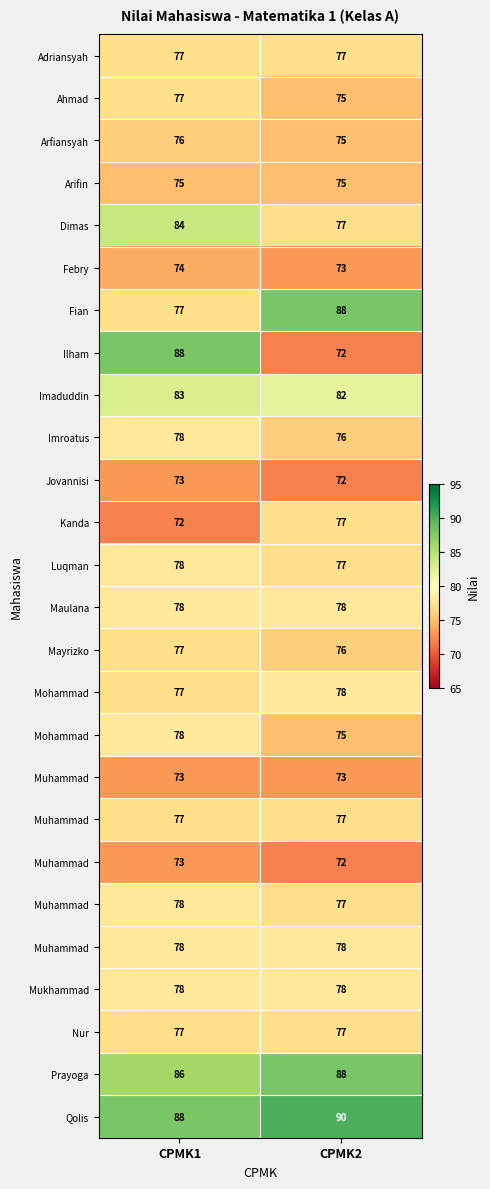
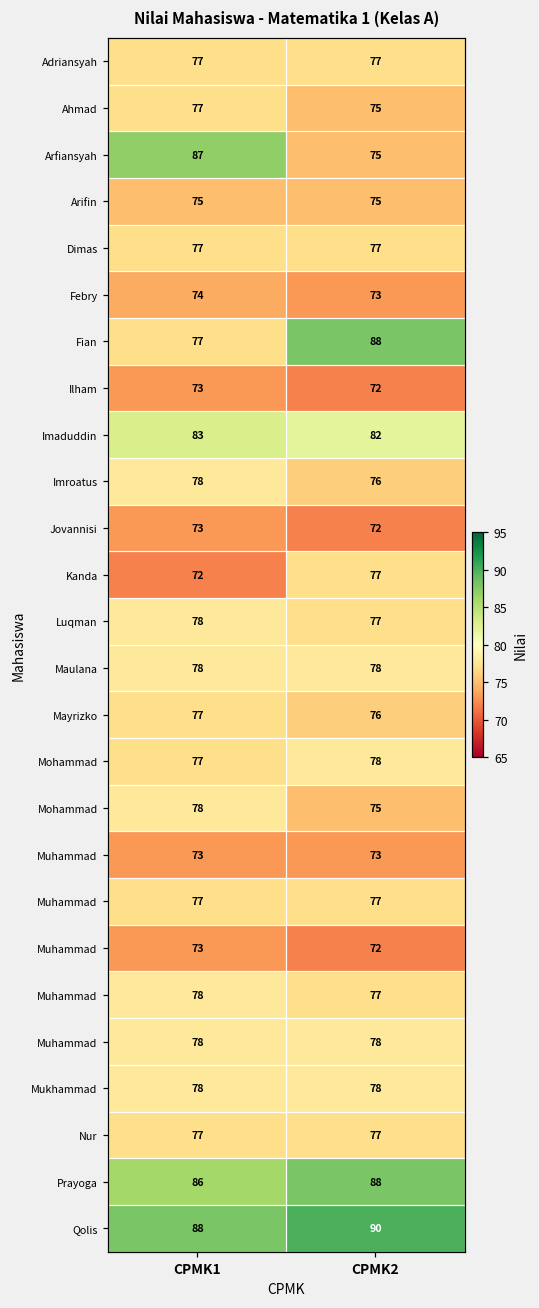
  {
    "Adriansyah": {
      "CPMK1": 77,
      "CPMK2": 77
    },
    "Ahmad": {
      "CPMK1": 77,
      "CPMK2": 75
    },
    "Arfiansyah": {
-     "CPMK1": 76,
+     "CPMK1": 87,
      "CPMK2": 75
    },
    "Arifin": {
      "CPMK1": 75,
      "CPMK2": 75
    },
    "Dimas": {
-     "CPMK1": 84,
+     "CPMK1": 77,
      "CPMK2": 77
    },
    "Febry": {
      "CPMK1": 74,
      "CPMK2": 73
    },
    "Fian": {
      "CPMK1": 77,
      "CPMK2": 88
    },
    "Ilham": {
-     "CPMK1": 88,
+     "CPMK1": 73,
      "CPMK2": 72
    },
    "Imaduddin": {
      "CPMK1": 83,
      "CPMK2": 82
    },
    "Imroatus": {
      "CPMK1": 78,
      "CPMK2": 76
    },
    "Jovannisi": {
      "CPMK1": 73,
      "CPMK2": 72
    },
    "Kanda": {
      "CPMK1": 72,
      "CPMK2": 77
    },
    "Luqman": {
      "CPMK1": 78,
      "CPMK2": 77
    },
    "Maulana": {
      "CPMK1": 78,
      "CPMK2": 78
    },
    "Mayrizko": {
      "CPMK1": 77,
      "CPMK2": 76
    },
    "Mukhammad": {
      "CPMK1": 78,
      "CPMK2": 78
    },
    "Nur": {
      "CPMK1": 77,
      "CPMK2": 77
    },
    "Prayoga": {
      "CPMK1": 86,
      "CPMK2": 88
    },
    "Qolis": {
      "CPMK1": 88,
      "CPMK2": 90
    }
  }
